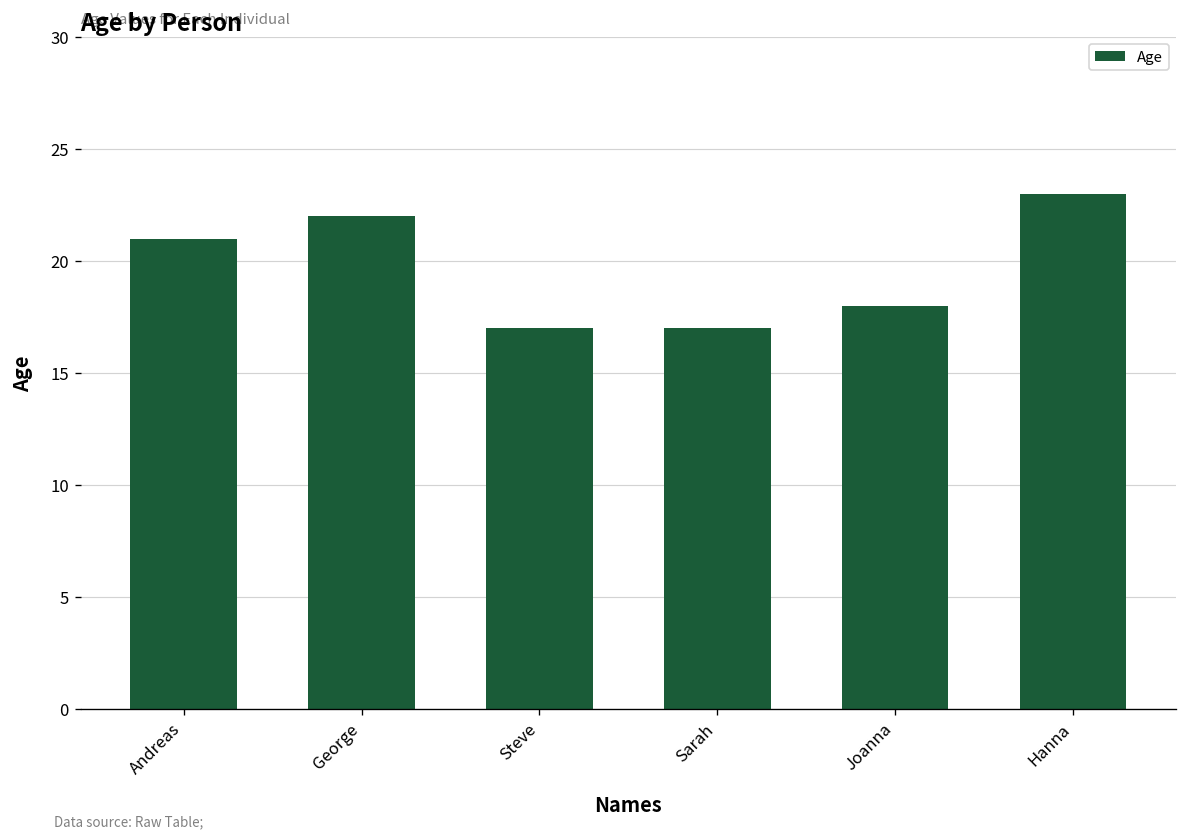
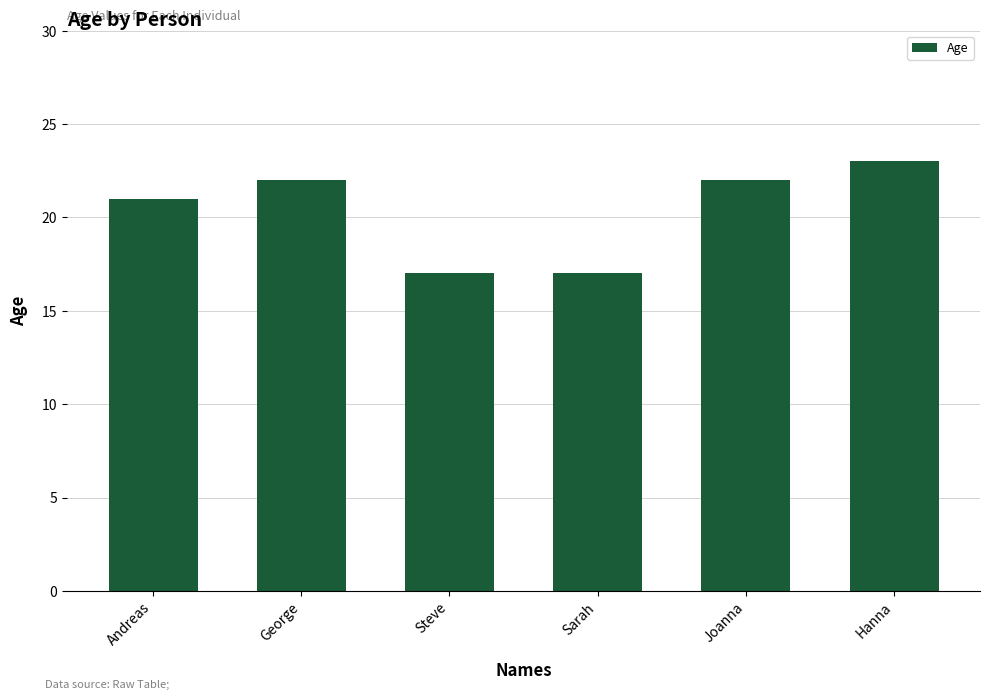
  {
    "Andreas": 21,
    "George": 22,
    "Steve": 17,
    "Sarah": 17,
-   "Joanna": 18,
+   "Joanna": 22,
    "Hanna": 23
  }
